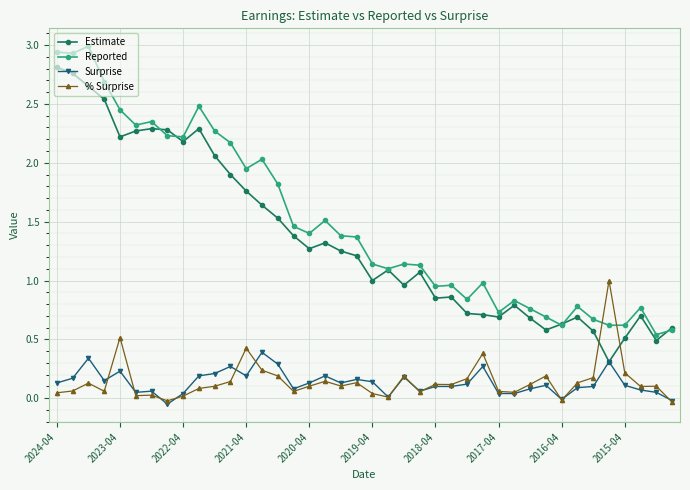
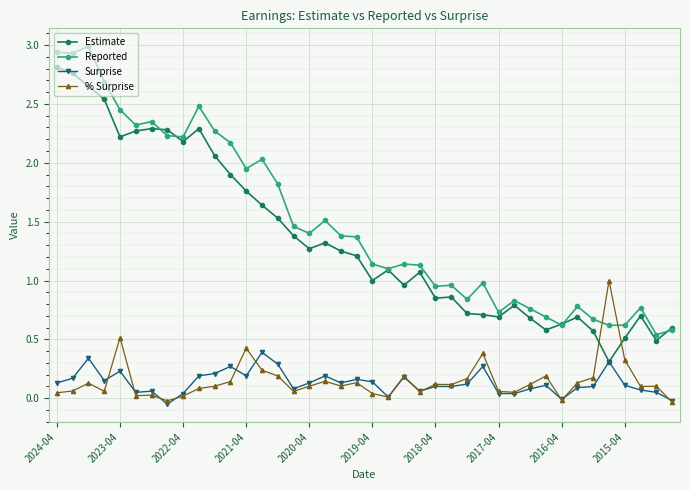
  {
    "% Surprise": {
      "2024-04": 0.05,
      "2023-04": 0.52,
      "2022-04": 0.02,
      "2021-04": 0.43,
      "2020-04": 0.10,
      "2019-04": 0.04,
-     "2015-04": 0.22
+     "2015-04": 0.33
    }
  }
